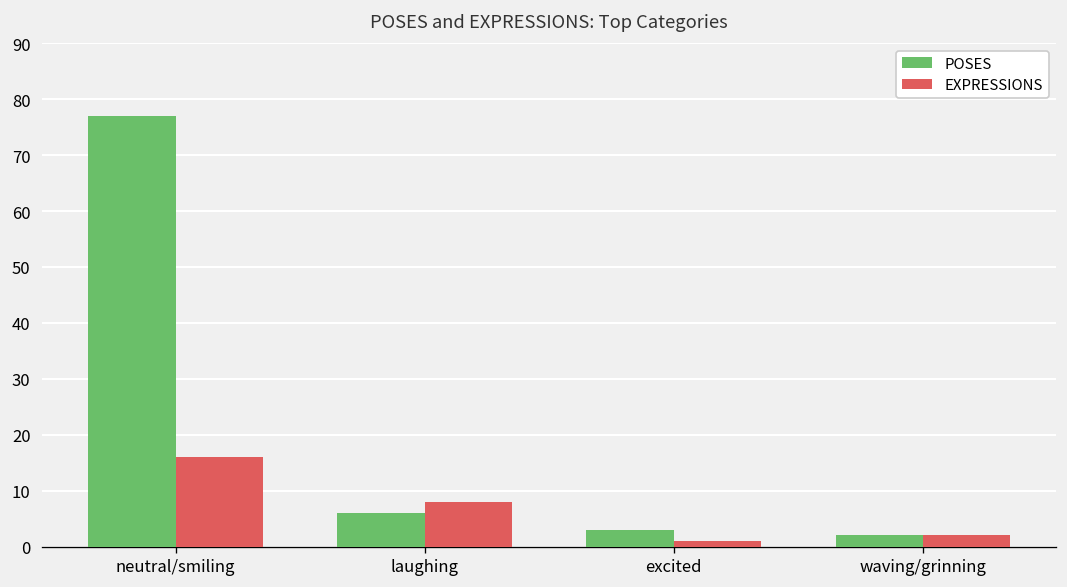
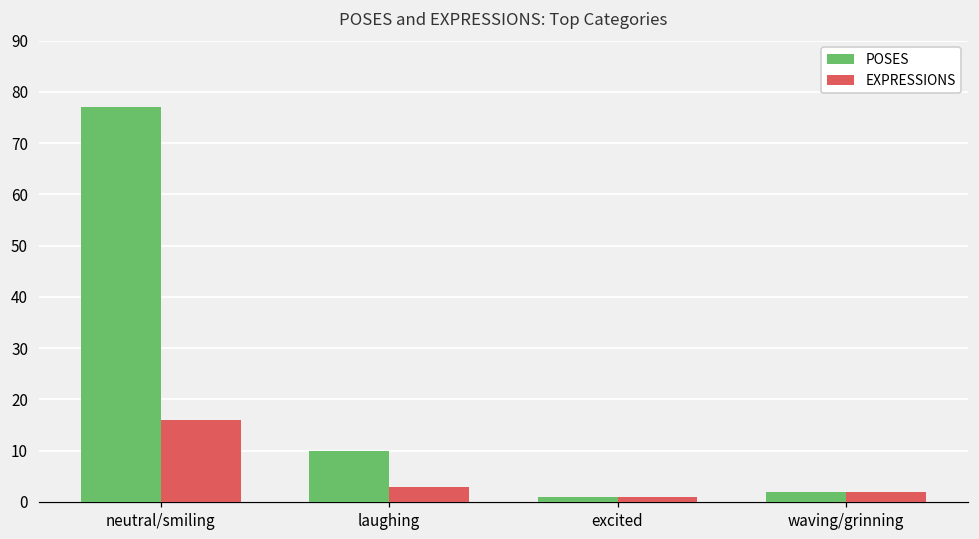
  {
    "POSES": {
      "neutral/smiling": 77,
-     "laughing": 6,
-     "excited": 3,
+     "laughing": 10,
+     "excited": 1,
      "waving/grinning": 2
    },
    "EXPRESSIONS": {
      "neutral/smiling": 16,
-     "laughing": 8,
+     "laughing": 3,
      "excited": 1,
      "waving/grinning": 2
    }
  }
